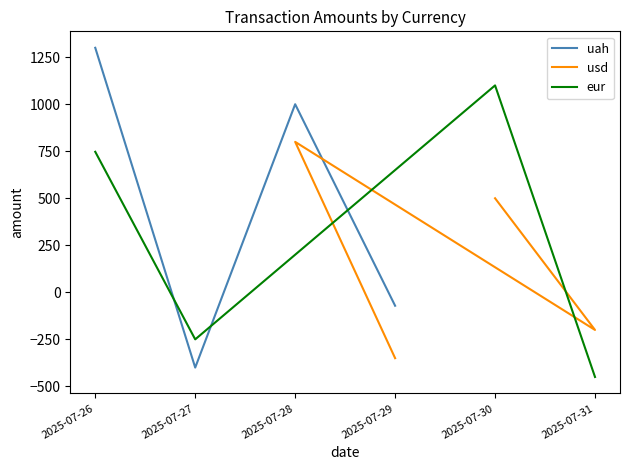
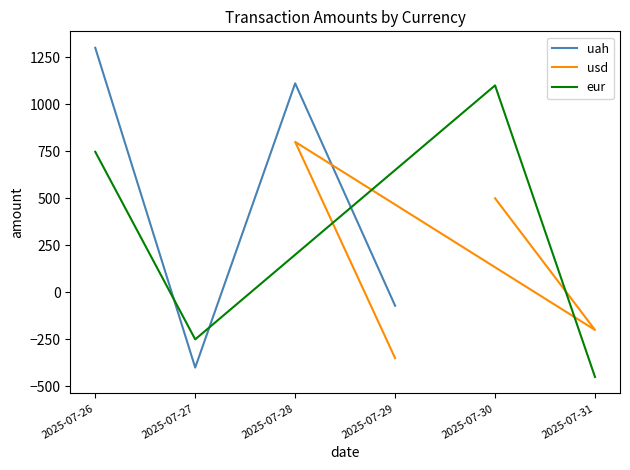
  {
    "uah": {
      "2025-07-26": 1300,
      "2025-07-27": -400,
-     "2025-07-28": 1000,
+     "2025-07-28": 1110,
      "2025-07-29": -70
    },
    "eur": {
      "2025-07-26": 750,
      "2025-07-27": -250,
      "2025-07-30": 1100,
      "2025-07-31": -450
    }
  }
